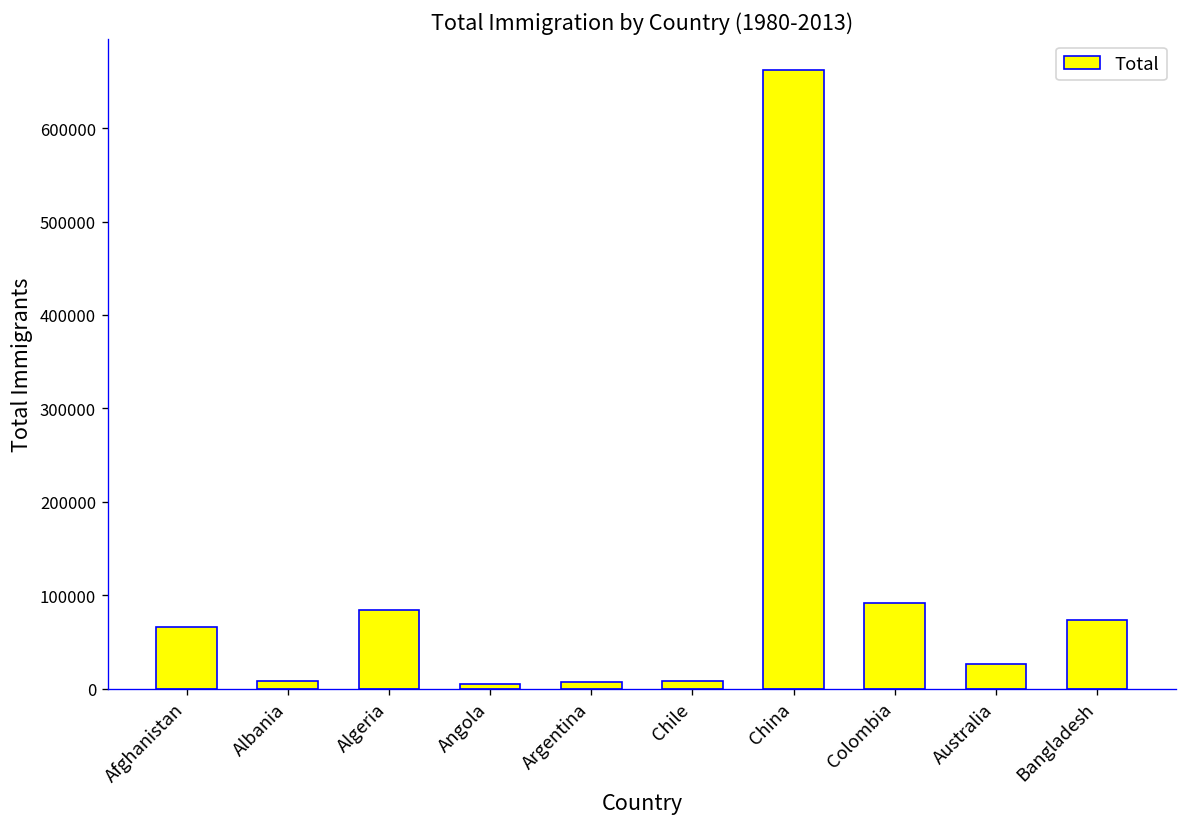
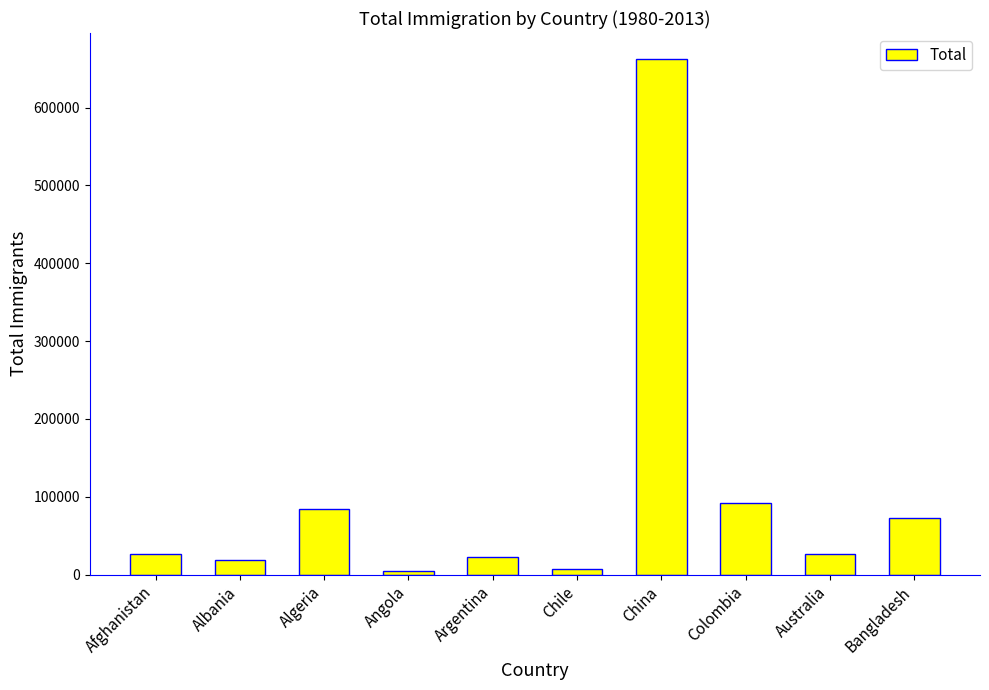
  {
-   "Afghanistan": 70000,
-   "Albania": 10000,
+   "Afghanistan": 30000,
+   "Albania": 20000,
    "Algeria": 80000,
    "Angola": 0,
-   "Argentina": 10000,
+   "Argentina": 20000,
    "Chile": 10000,
    "China": 660000,
    "Colombia": 90000,
    "Australia": 30000,
    "Bangladesh": 70000
  }
